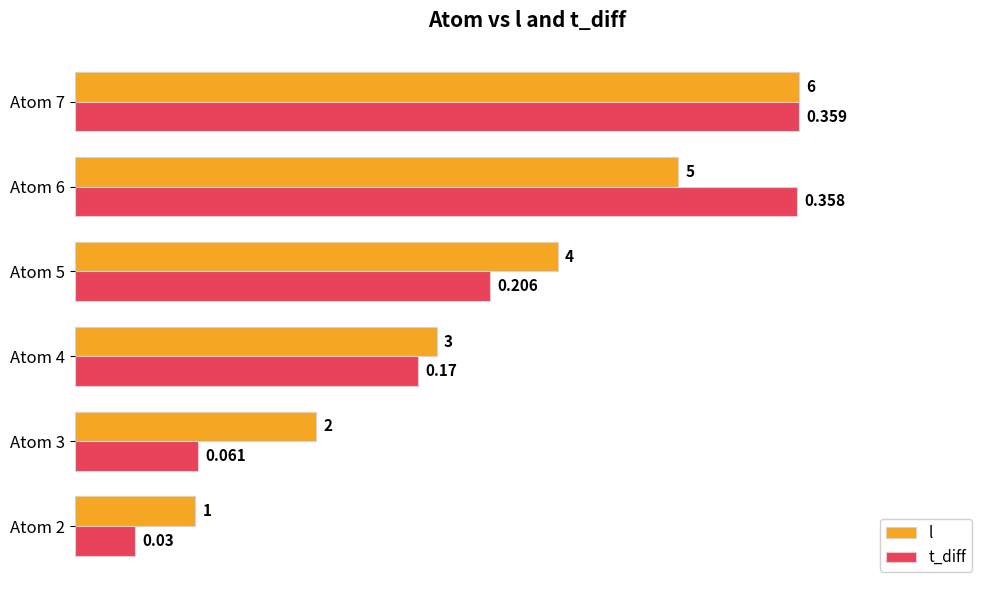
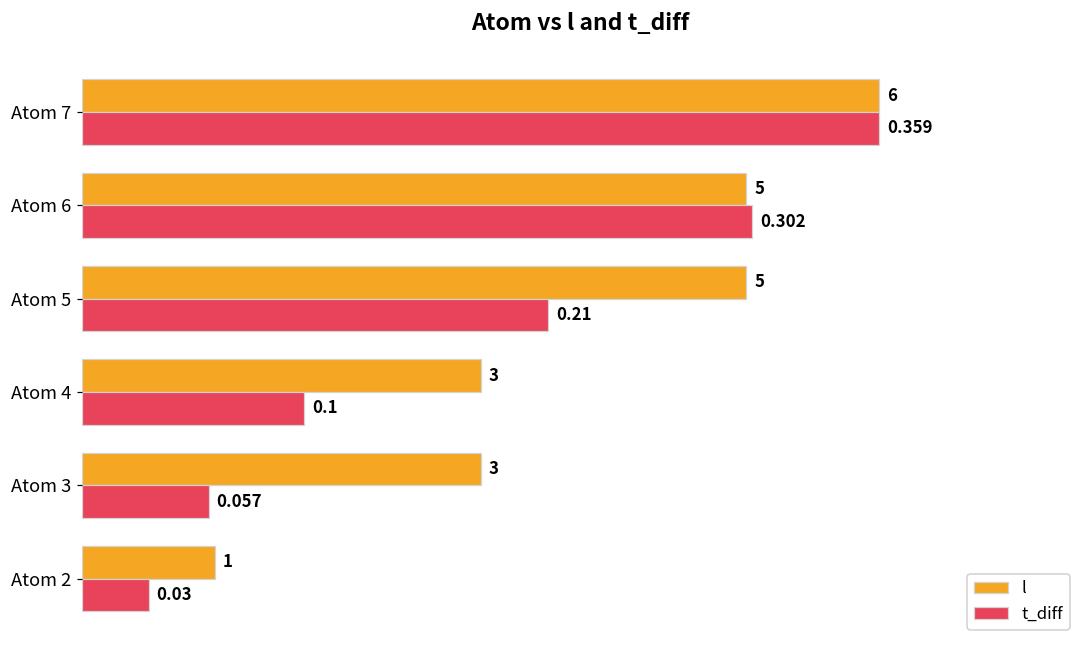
  {
    "l": {
-     "Atom 5": 4,
-     "Atom 3": 2
+     "Atom 5": 5,
+     "Atom 3": 3
    },
    "t_diff": {
-     "Atom 6": 0.358,
-     "Atom 5": 0.206,
-     "Atom 4": 0.17,
-     "Atom 3": 0.061
+     "Atom 6": 0.302,
+     "Atom 5": 0.21,
+     "Atom 4": 0.1,
+     "Atom 3": 0.057
    }
  }
